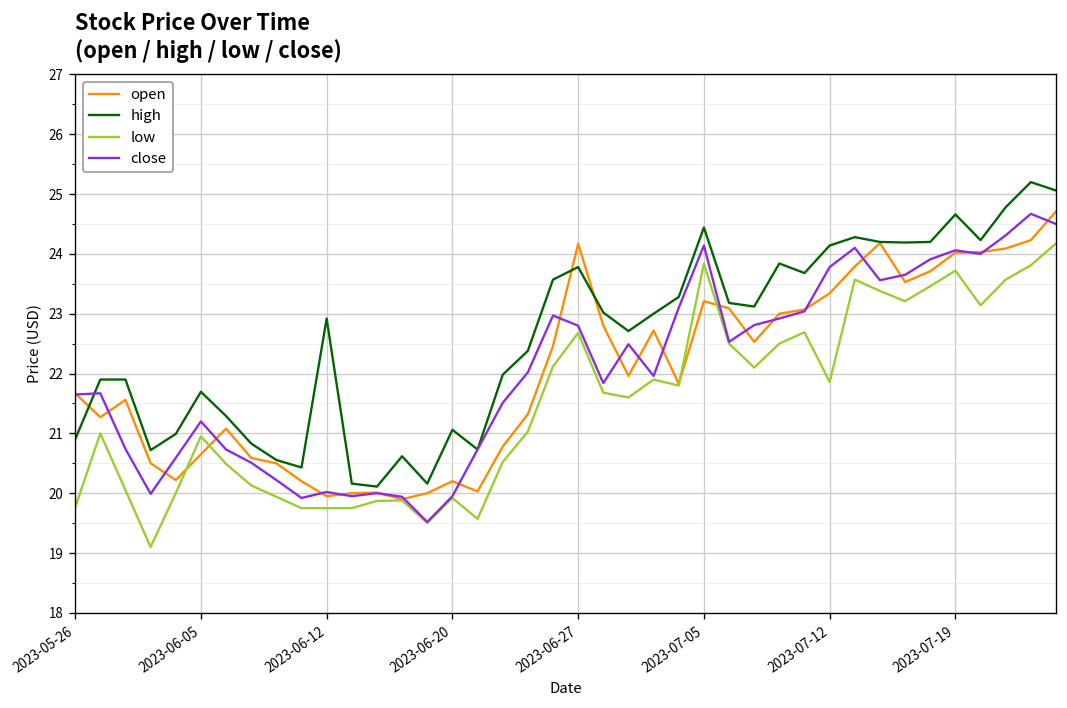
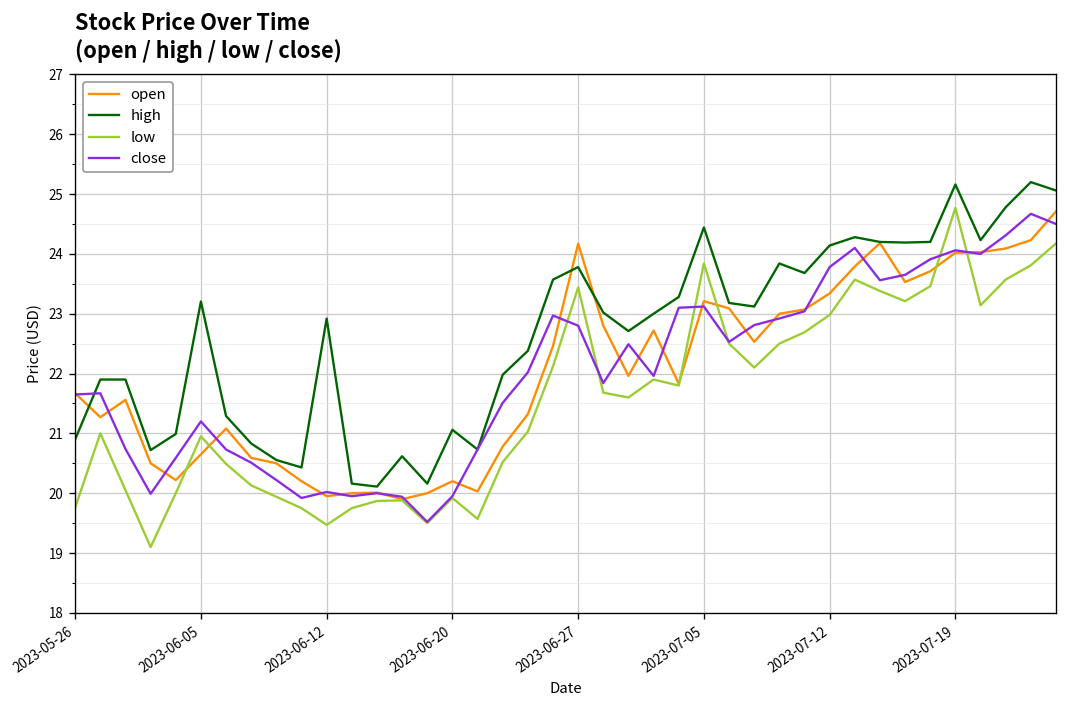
  {
    "open": {
      "2023-06-05": 20.7,
      "2023-06-12": 20.0,
      "2023-06-20": 20.2,
      "2023-06-27": 24.2,
      "2023-07-05": 23.2,
      "2023-07-12": 23.3
    },
    "high": {
      "2023-05-26": 20.9,
-     "2023-06-05": 21.7,
+     "2023-06-05": 23.2,
      "2023-06-12": 22.9,
      "2023-06-20": 21.1,
      "2023-06-27": 23.8,
      "2023-07-05": 24.4,
      "2023-07-12": 24.1,
-     "2023-07-19": 24.7
+     "2023-07-19": 25.2
    },
    "low": {
      "2023-05-26": 19.8,
      "2023-06-05": 21.0,
-     "2023-06-12": 19.8,
-     "2023-06-27": 22.7,
+     "2023-06-12": 19.5,
+     "2023-06-27": 23.4,
      "2023-07-05": 23.8,
-     "2023-07-12": 21.9,
-     "2023-07-19": 23.7
+     "2023-07-12": 23.0,
+     "2023-07-19": 24.8
    },
    "close": {
      "2023-06-05": 21.2,
      "2023-06-12": 20.0,
      "2023-06-27": 22.8,
-     "2023-07-05": 24.1,
+     "2023-07-05": 23.1,
      "2023-07-12": 23.8
    }
  }
